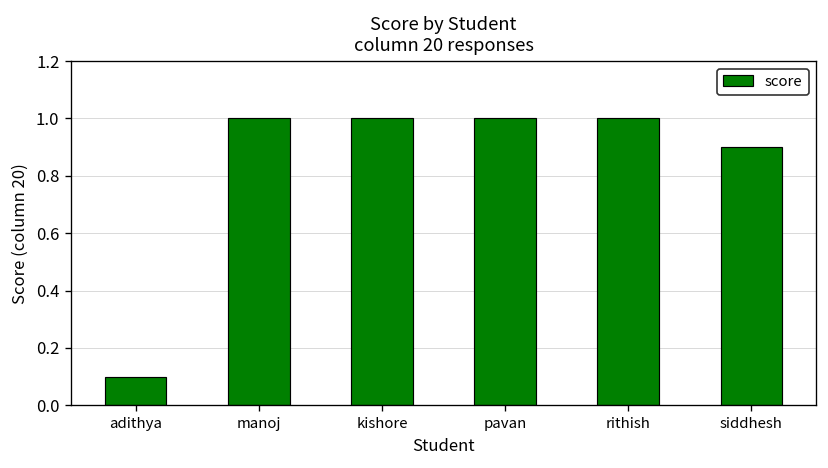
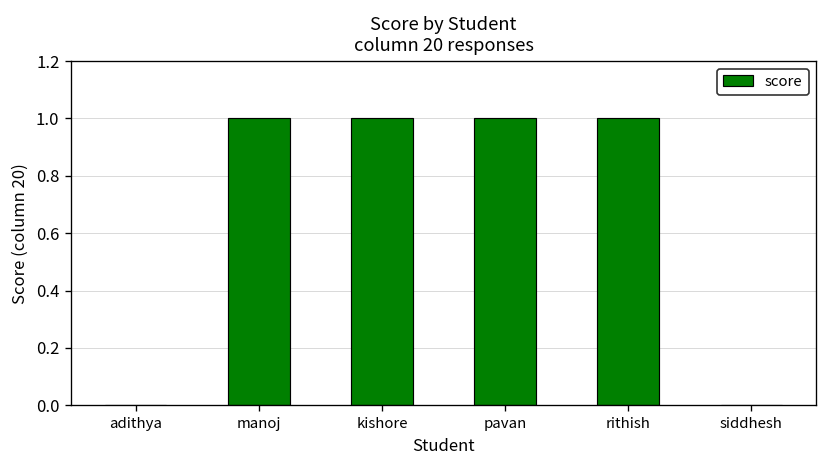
  {
-   "adithya": 0.1,
+   "adithya": 0.0,
    "manoj": 1.0,
    "kishore": 1.0,
    "pavan": 1.0,
    "rithish": 1.0,
-   "siddhesh": 0.9
+   "siddhesh": 0.0
  }
